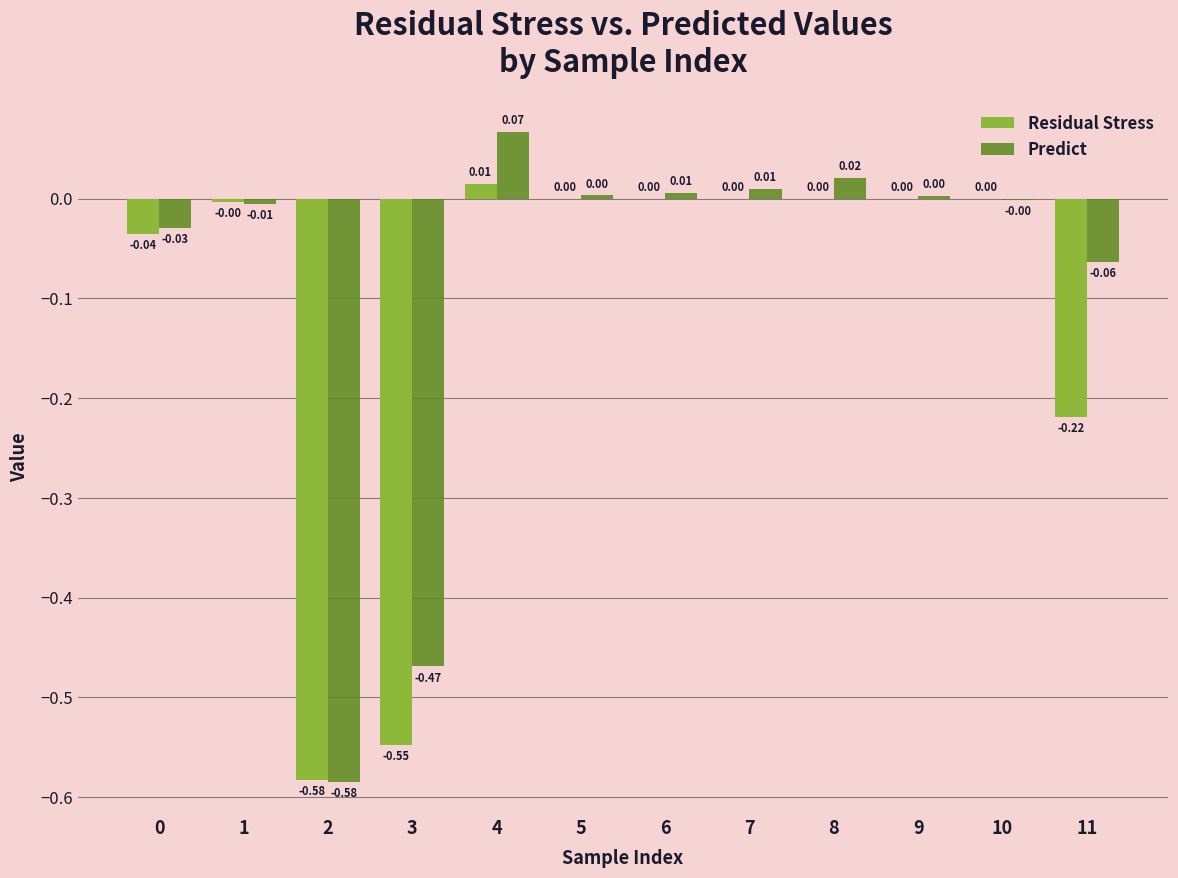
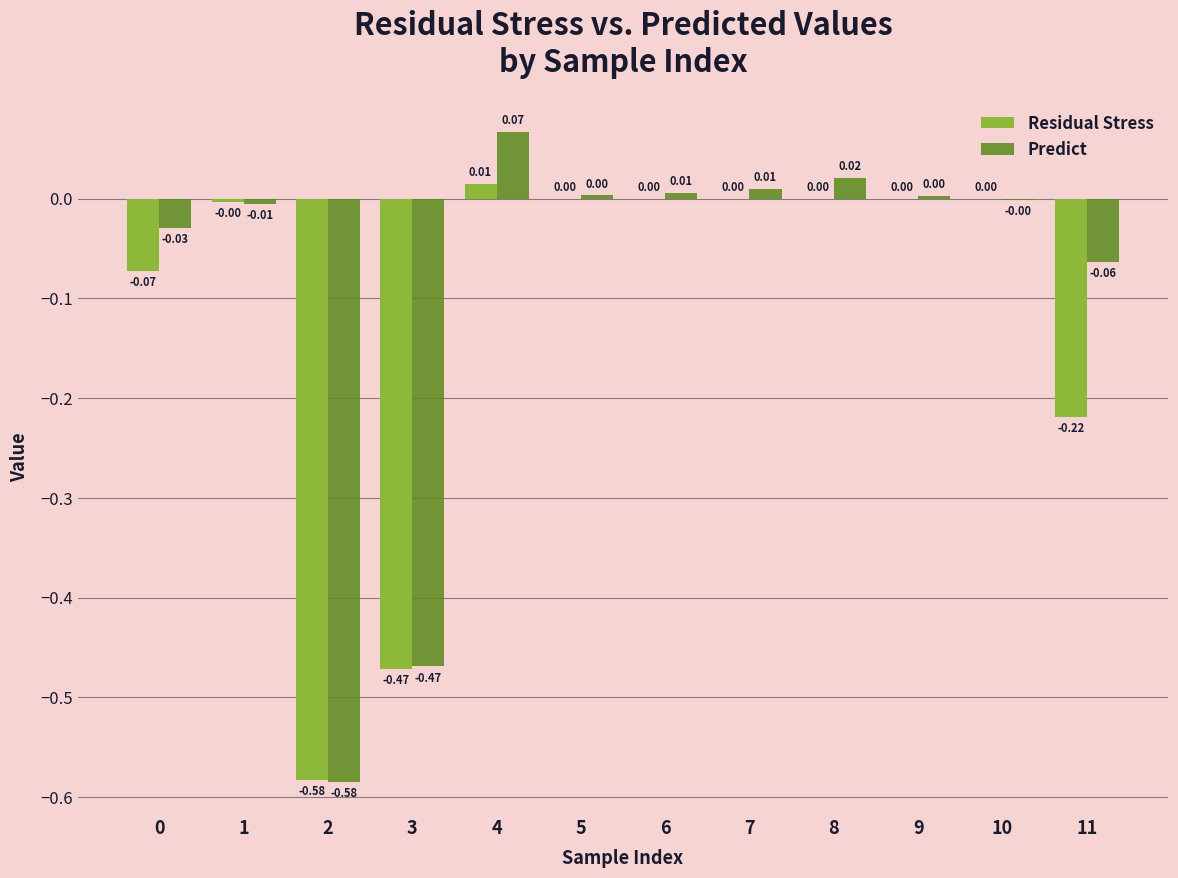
  {
    "Residual Stress": {
-     "0": -0.04,
+     "0": -0.07,
      "1": -0.00,
      "2": -0.58,
-     "3": -0.55,
+     "3": -0.47,
      "4": 0.01,
      "5": 0.00,
      "6": 0.00,
      "7": 0.00,
      "8": 0.00,
      "9": 0.00,
      "10": 0.00,
      "11": -0.22
    },
    "Predict": {
      "0": -0.03,
      "1": -0.01,
      "2": -0.58,
      "3": -0.47,
      "4": 0.07,
      "5": 0.00,
      "6": 0.01,
      "7": 0.01,
      "8": 0.02,
      "9": 0.00,
      "10": -0.00,
      "11": -0.06
    }
  }
